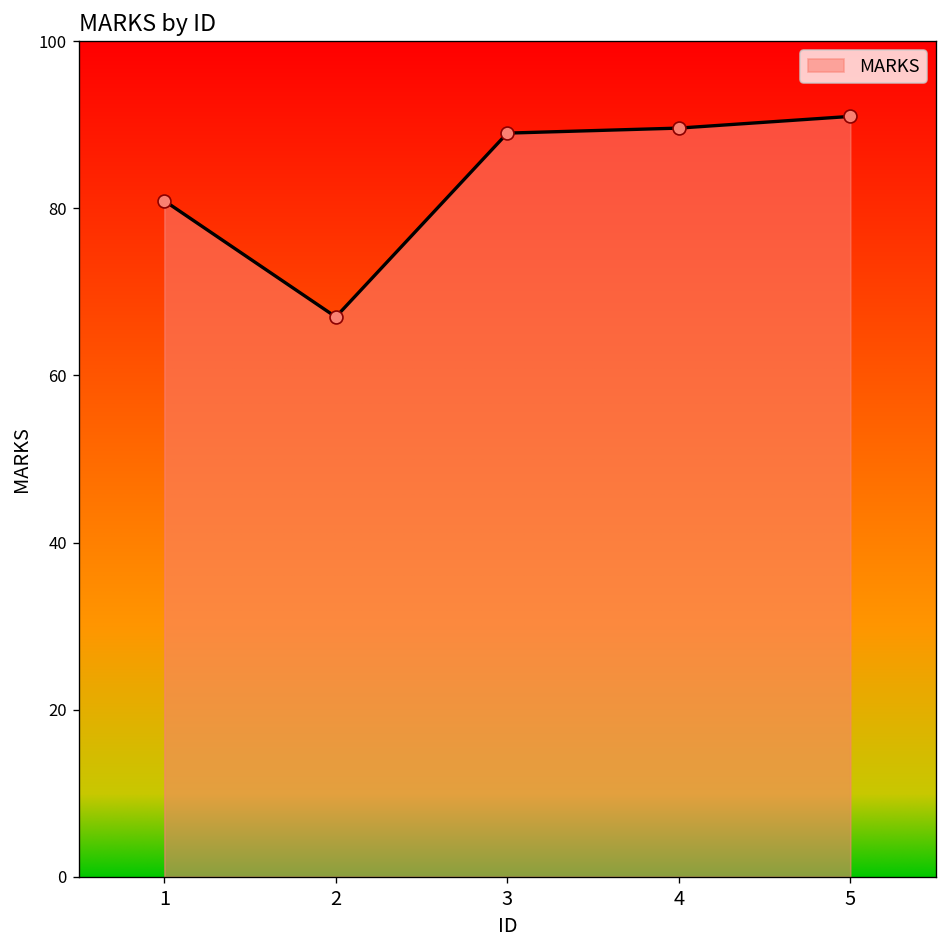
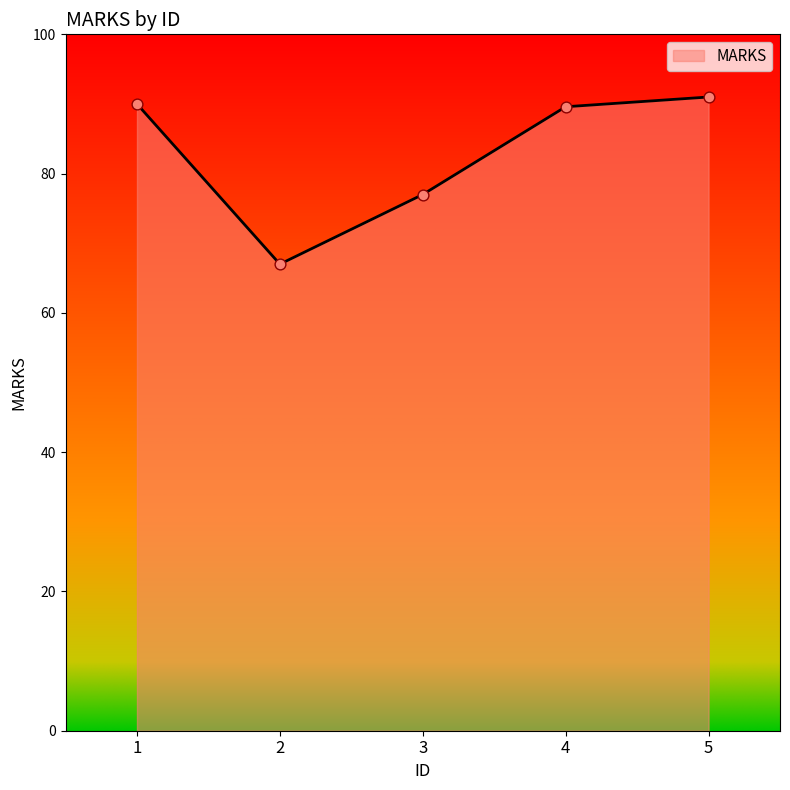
  {
-   "1": 81,
+   "1": 90,
    "2": 67,
-   "3": 89,
+   "3": 77,
    "4": 90,
    "5": 91
  }
